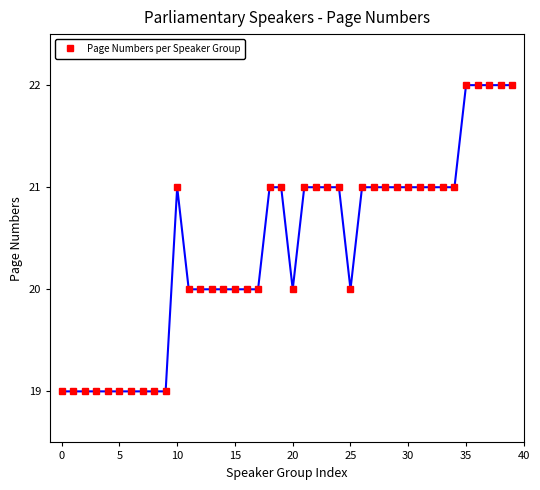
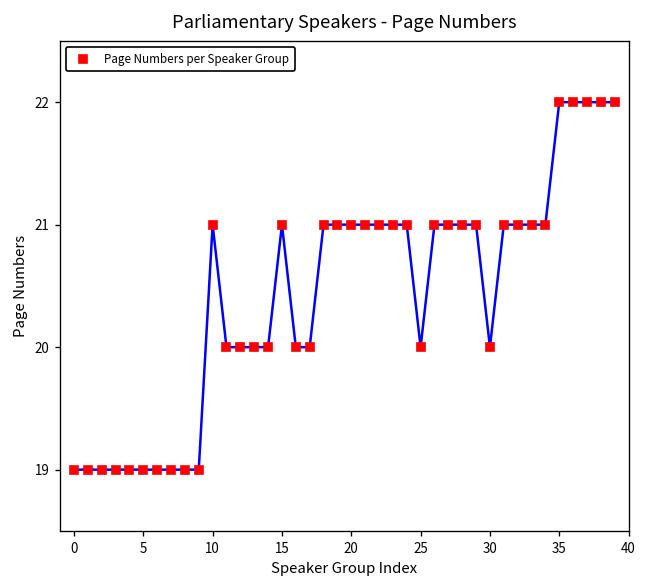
  {
    "0": 19,
    "5": 19,
    "10": 21,
-   "15": 20,
-   "20": 20,
+   "15": 21,
+   "20": 21,
    "25": 20,
-   "30": 21,
+   "30": 20,
    "35": 22
  }
